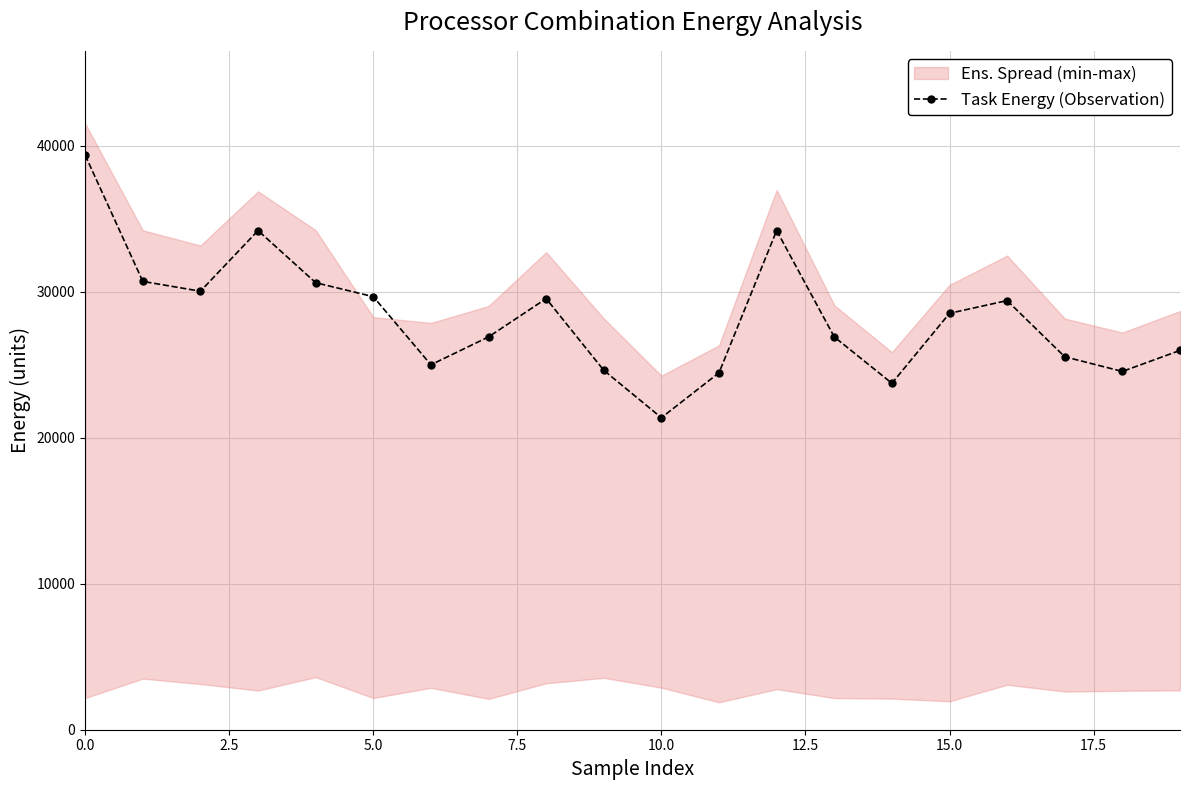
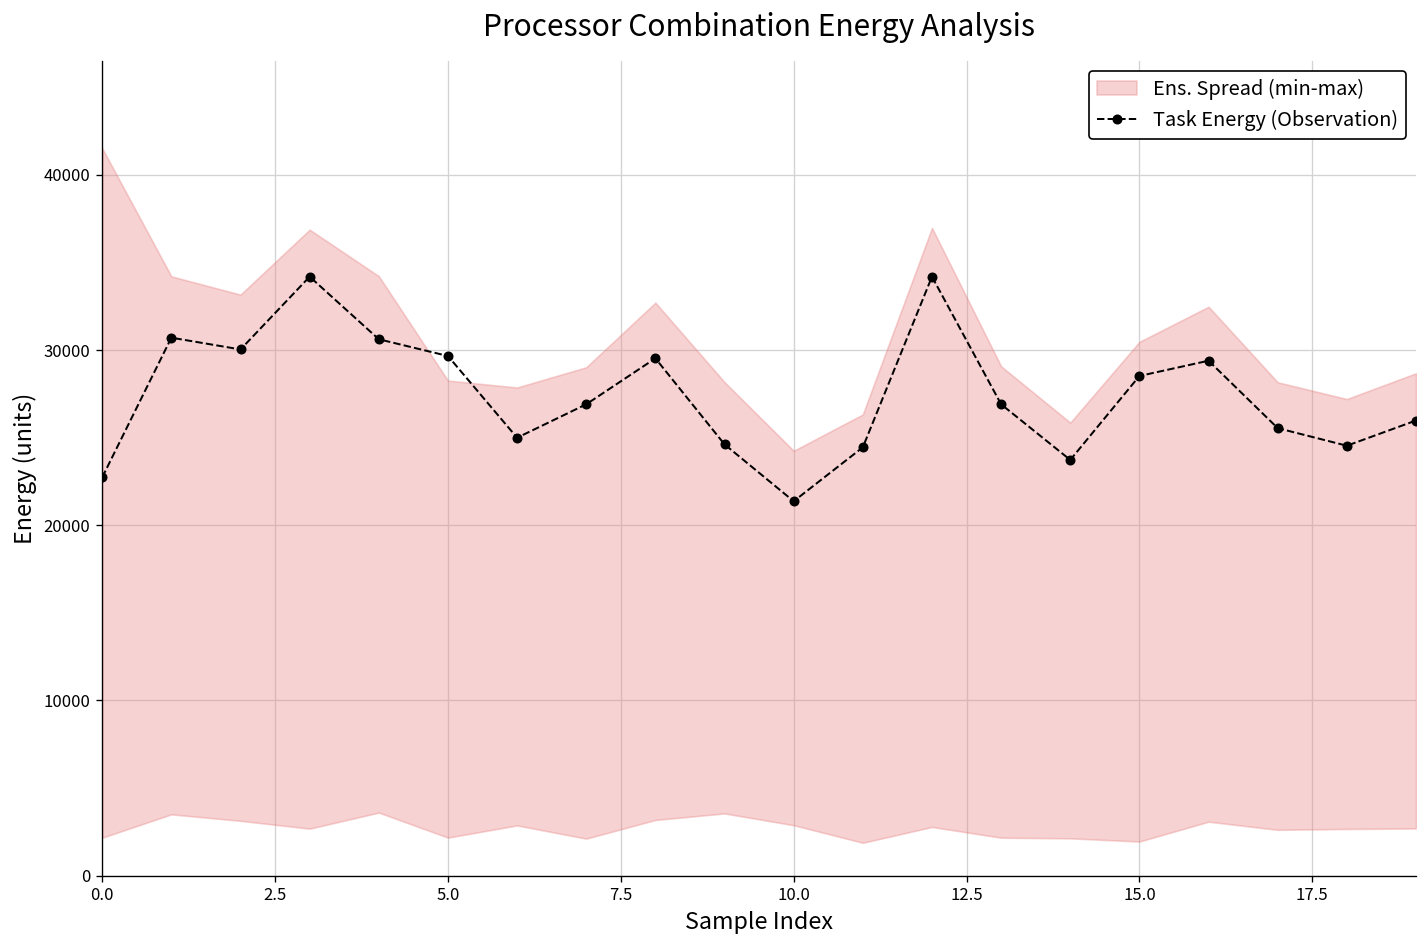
  {
    "Task Energy (Observation)": {
-     "0.0": 39300,
+     "0.0": 22700,
      "5.0": 29700,
      "10.0": 21400,
      "15.0": 28500
    }
  }
